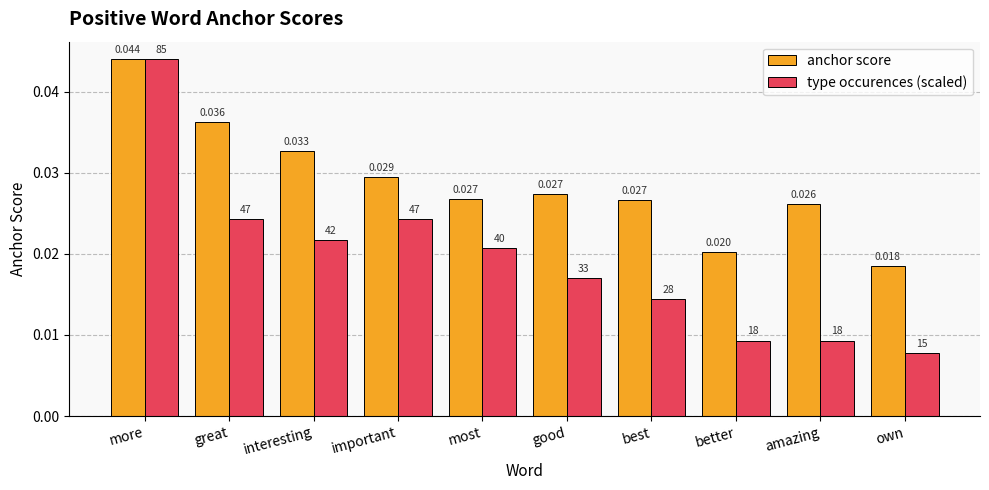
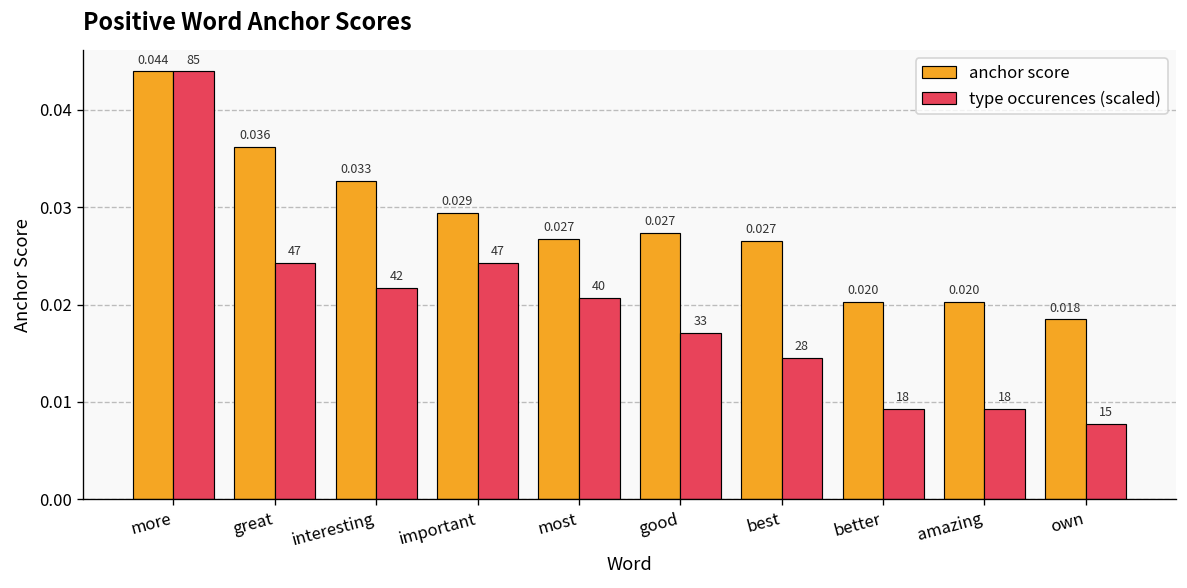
  {
    "anchor score": {
      "more": 0.044,
      "great": 0.036,
      "interesting": 0.033,
      "important": 0.029,
      "most": 0.027,
      "good": 0.027,
      "best": 0.027,
      "better": 0.020,
-     "amazing": 0.026,
+     "amazing": 0.020,
      "own": 0.018
    }
  }
